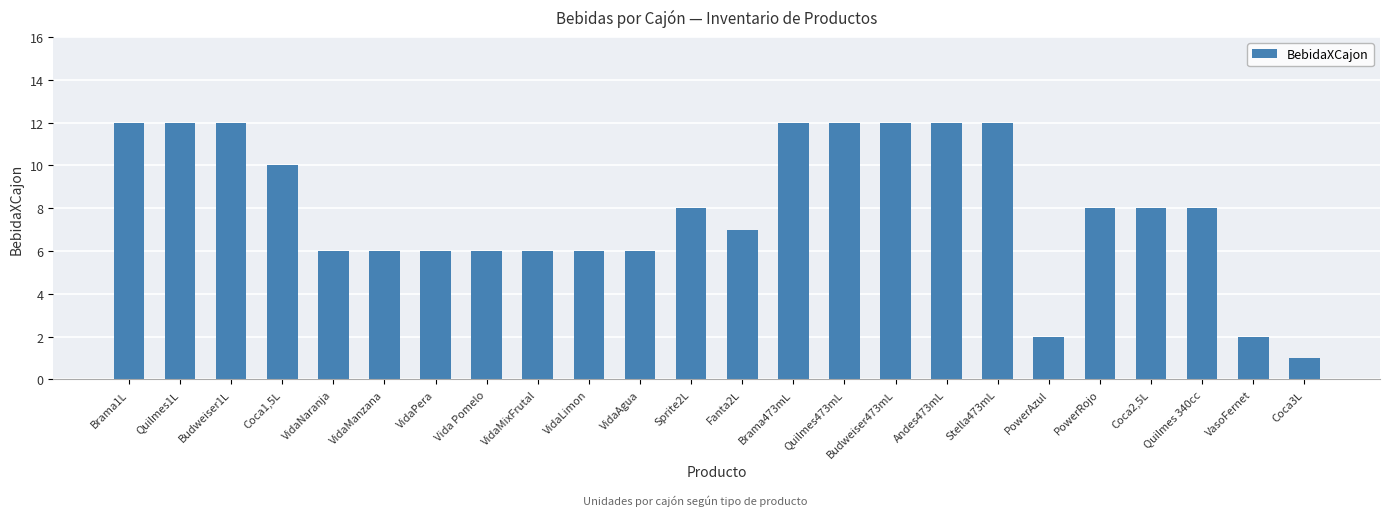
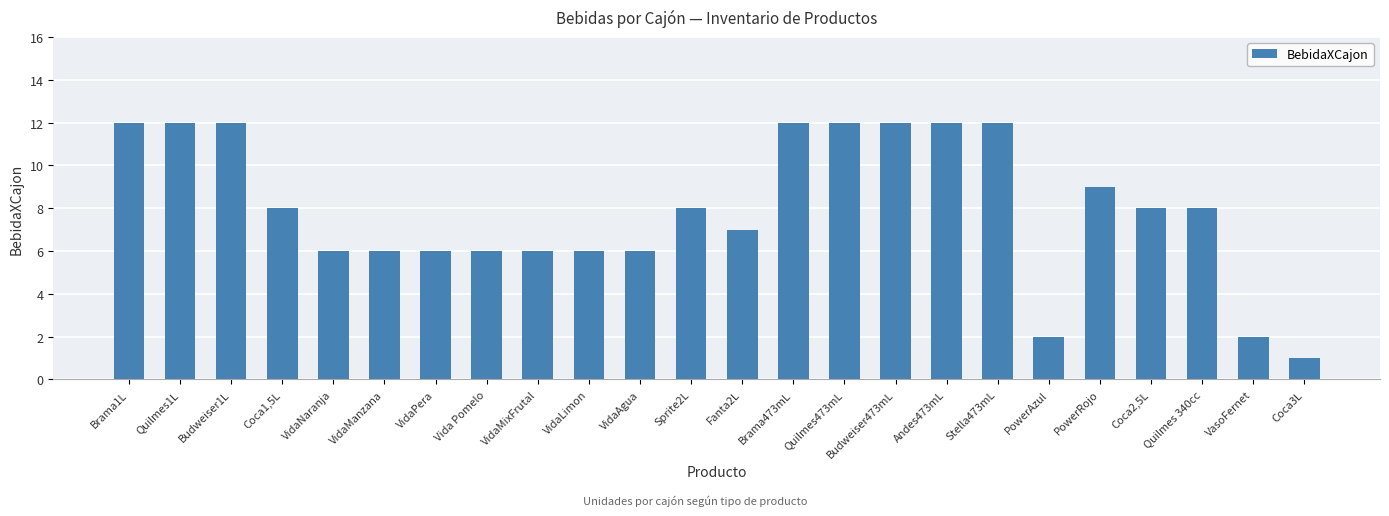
  {
    "Brama1L": 12,
    "Quilmes1L": 12,
    "Budweiser1L": 12,
-   "Coca1,5L": 10,
+   "Coca1,5L": 8,
    "VidaNaranja": 6,
    "VidaManzana": 6,
    "VidaPera": 6,
    "Vida Pomelo": 6,
    "VidaMixFrutal": 6,
    "VidaLimon": 6,
    "VidaAgua": 6,
    "Sprite2L": 8,
    "Fanta2L": 7,
    "Brama473mL": 12,
    "Quilmes473mL": 12,
    "Budweiser473mL": 12,
    "Andes473mL": 12,
    "Stella473mL": 12,
    "PowerAzul": 2,
-   "PowerRojo": 8,
+   "PowerRojo": 9,
    "Coca2,5L": 8,
    "Quilmes 340cc": 8,
    "VasoFernet": 2,
    "Coca3L": 1
  }
